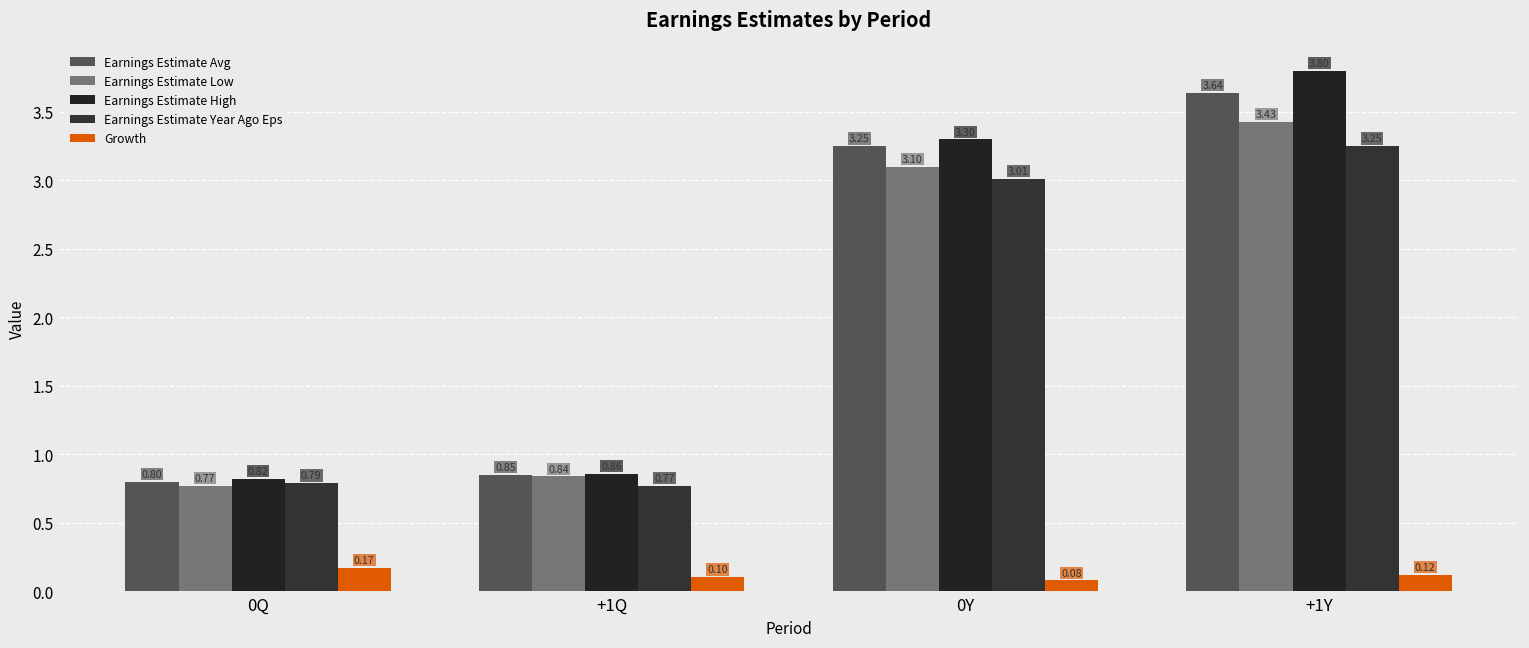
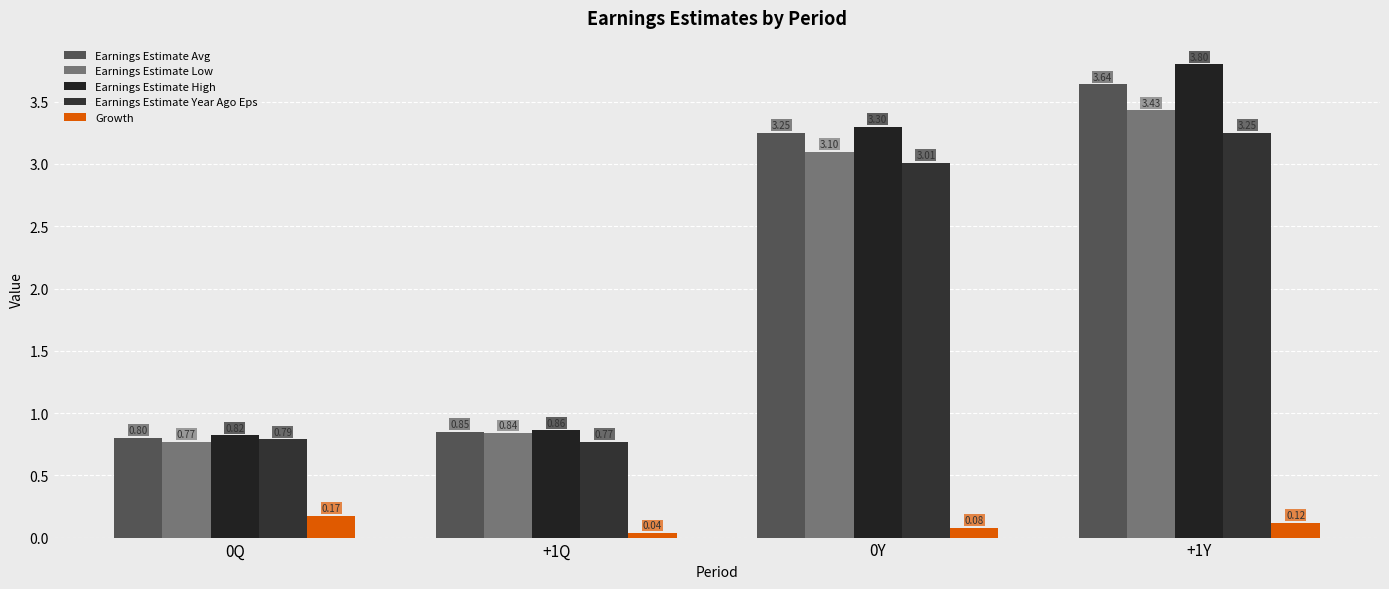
  {
    "Growth": {
-     "+1Q": 0.10
+     "+1Q": 0.04
    }
  }
